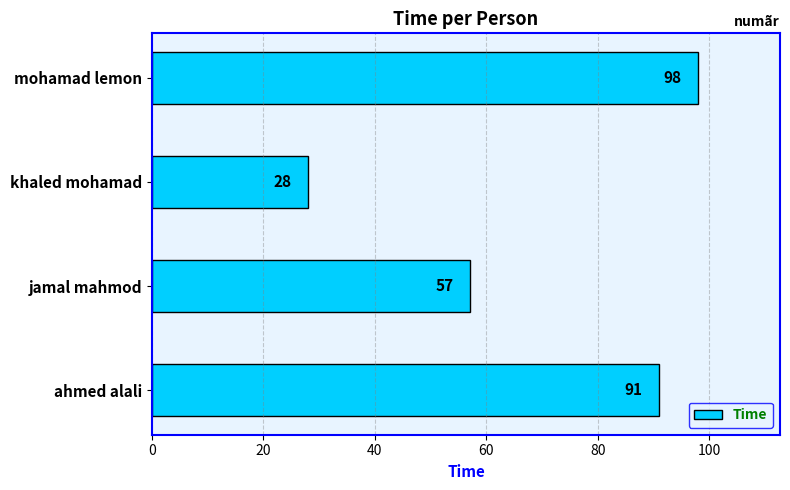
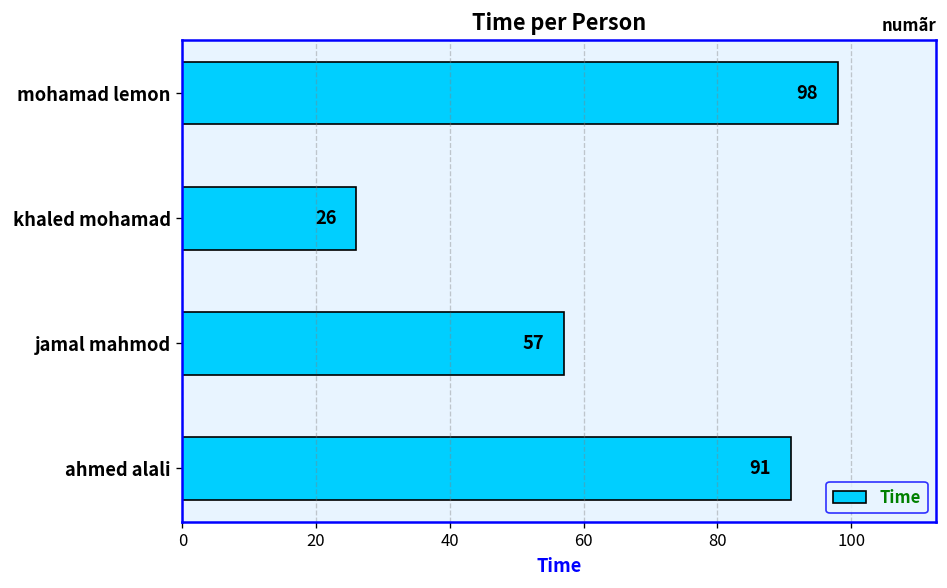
  {
    "mohamad lemon": 98,
-   "khaled mohamad": 28,
+   "khaled mohamad": 26,
    "jamal mahmod": 57,
    "ahmed alali": 91
  }
